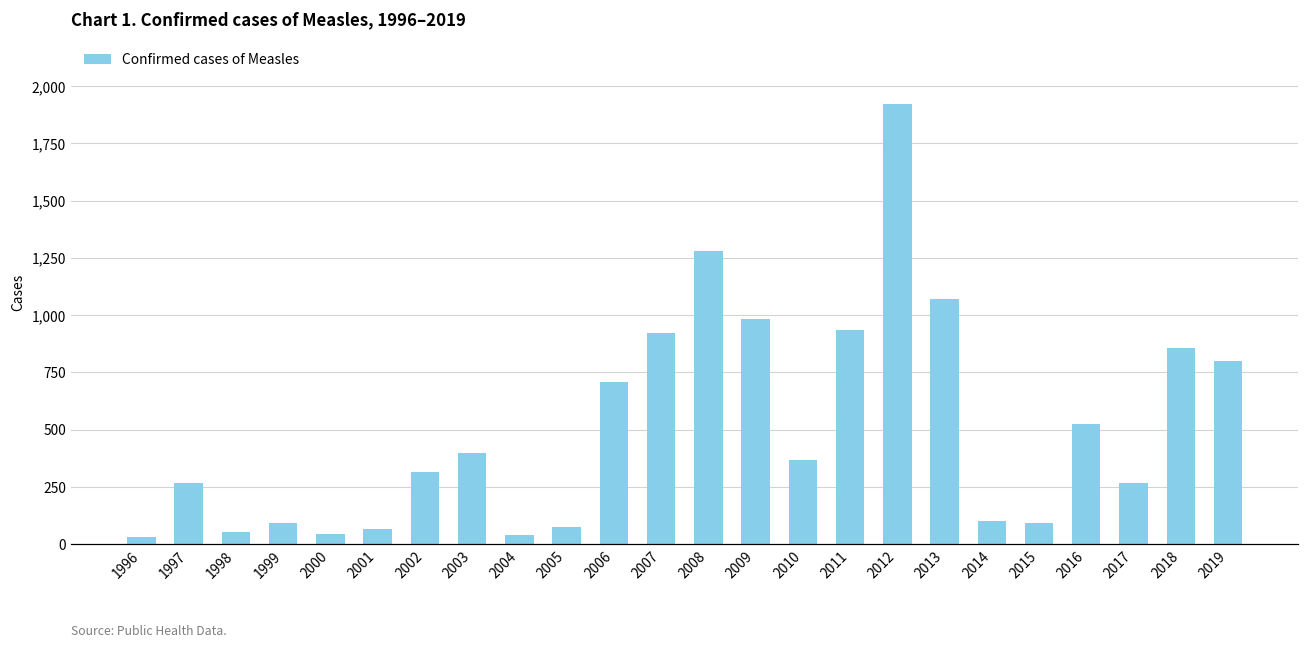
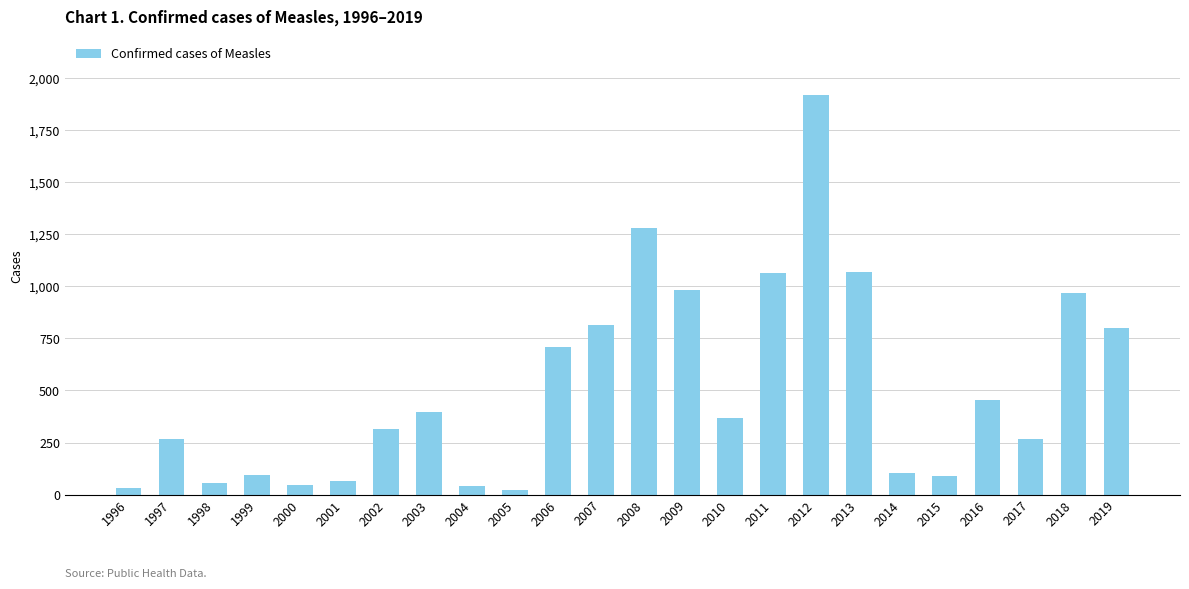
  {
    "1996": "30",
    "1997": "270",
    "1998": "60",
    "1999": "90",
    "2000": "50",
    "2001": "70",
    "2002": "320",
    "2003": "400",
    "2004": "40",
-   "2005": "80",
+   "2005": "20",
    "2006": "710",
-   "2007": "920",
+   "2007": "820",
    "2008": "1,280",
    "2009": "980",
    "2010": "370",
-   "2011": "940",
+   "2011": "1,060",
    "2012": "1,920",
    "2013": "1,070",
    "2014": "100",
    "2015": "90",
-   "2016": "530",
+   "2016": "450",
    "2017": "270",
-   "2018": "860",
+   "2018": "970",
    "2019": "800"
  }
